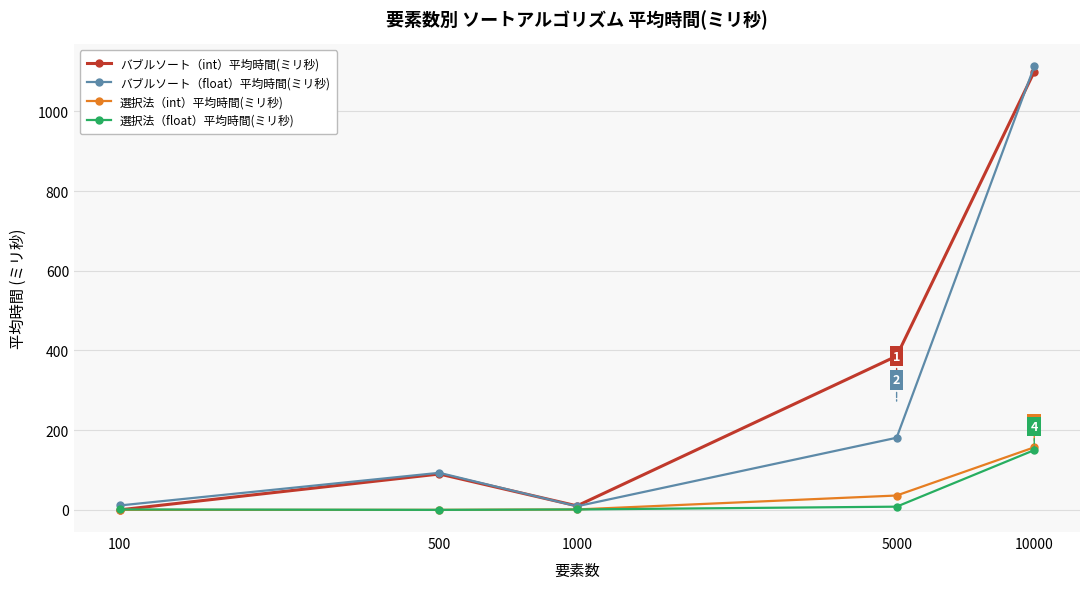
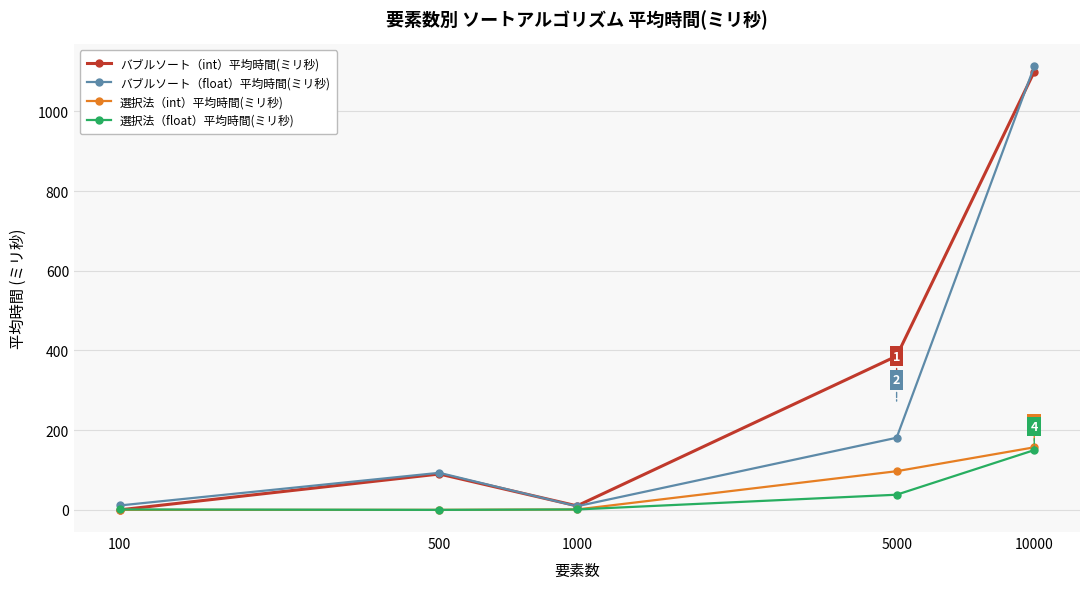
  {
    "バブルソート（int）平均時間(ミリ秒)": {
      "10000": 1100
    },
    "バブルソート（float）平均時間(ミリ秒)": {
      "100": 10,
      "5000": 180,
      "10000": 1110
    },
    "選択法（int）平均時間(ミリ秒)": {
-     "5000": 40
+     "5000": 100
    },
    "選択法（float）平均時間(ミリ秒)": {
-     "5000": 10,
+     "5000": 40,
      "10000": 150
    }
  }
